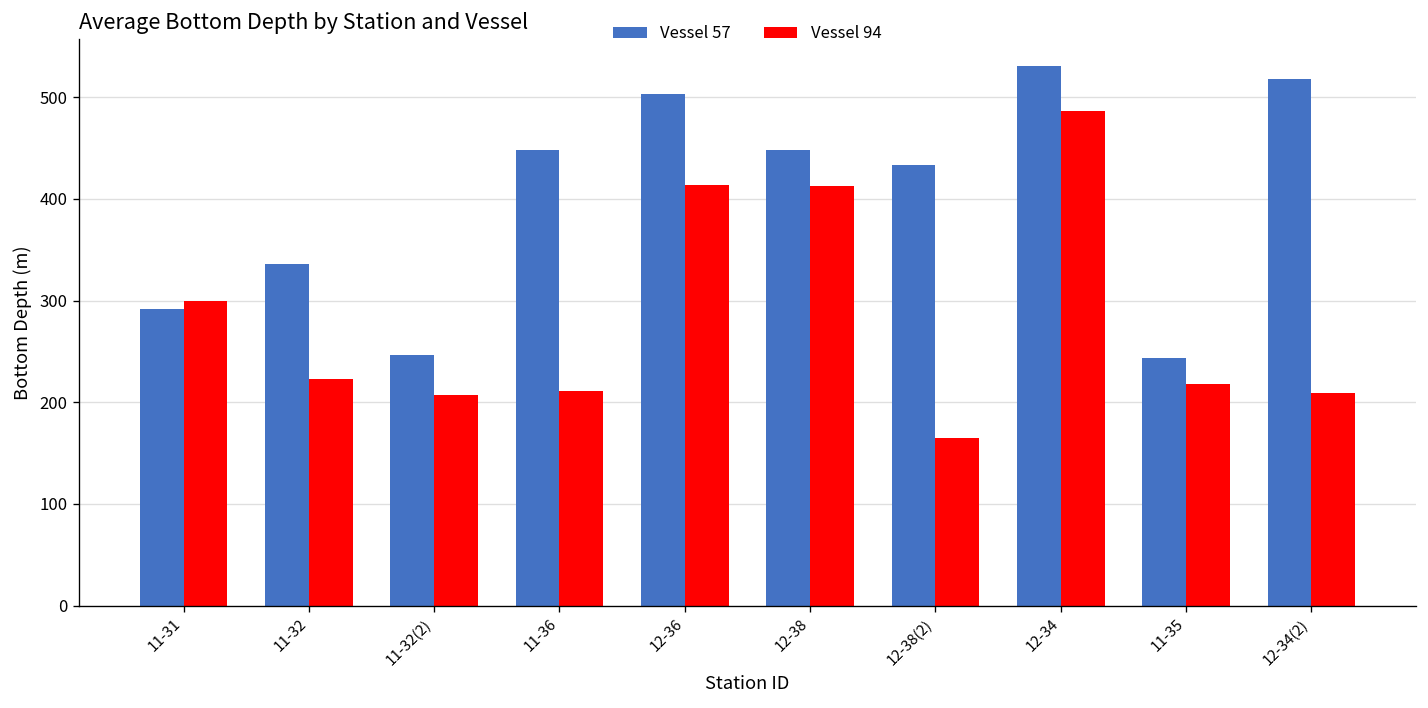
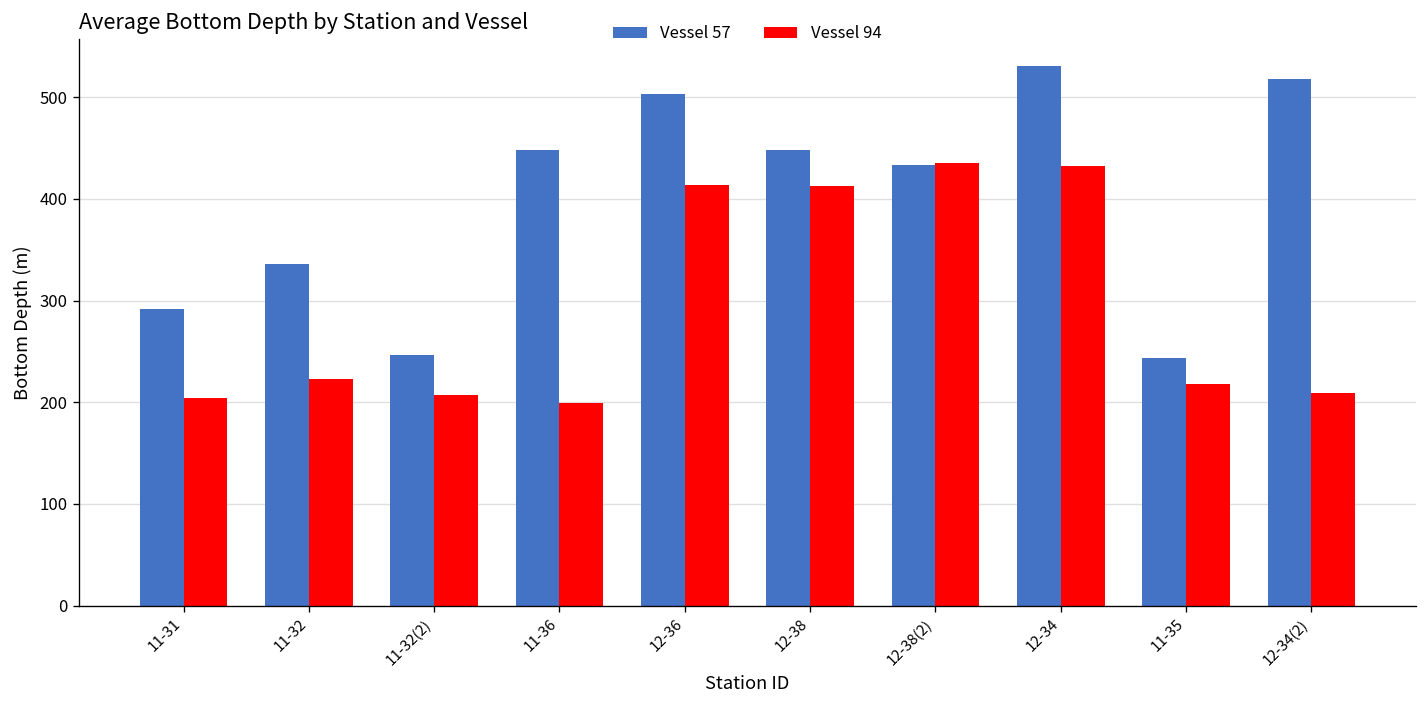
  {
    "Vessel 57": {
      "11-31": 290,
      "11-32": 340,
      "11-32(2)": 250,
      "11-36": 450,
      "12-36": 500,
      "12-38": 450,
      "12-38(2)": 430,
      "12-34": 530,
      "11-35": 240,
      "12-34(2)": 520
    },
    "Vessel 94": {
-     "11-31": 300,
+     "11-31": 200,
      "11-32": 220,
      "11-32(2)": 210,
-     "11-36": 210,
+     "11-36": 200,
      "12-36": 410,
      "12-38": 410,
-     "12-38(2)": 170,
-     "12-34": 490,
+     "12-38(2)": 440,
+     "12-34": 430,
      "11-35": 220,
      "12-34(2)": 210
    }
  }
